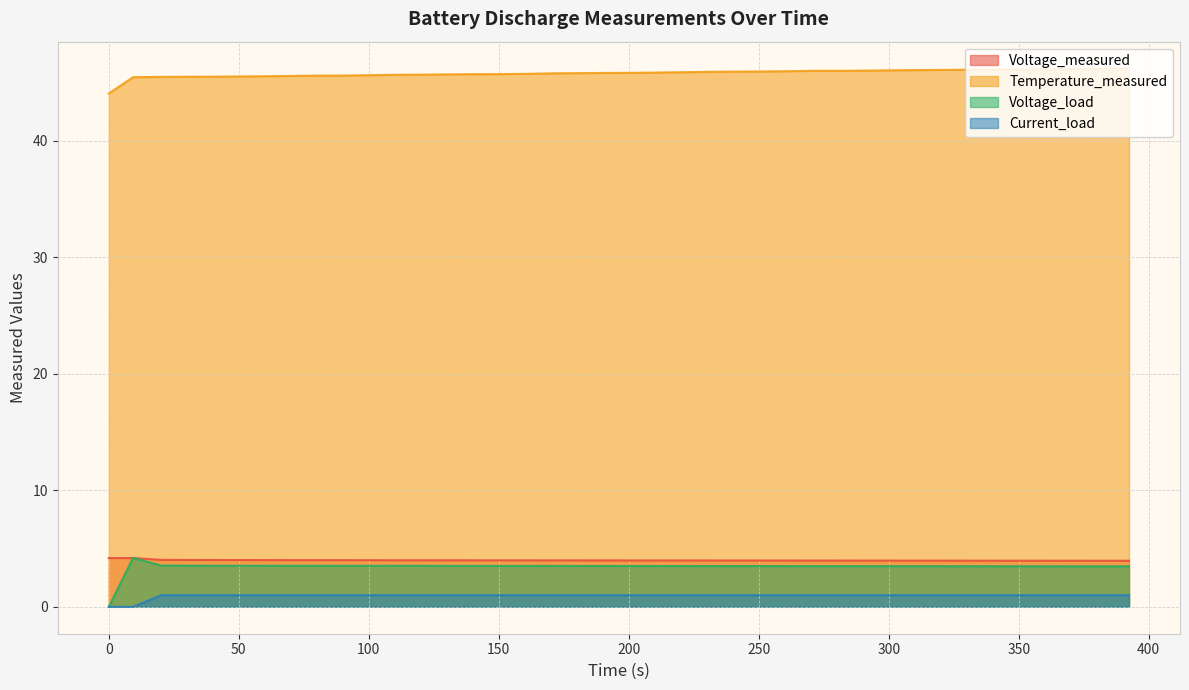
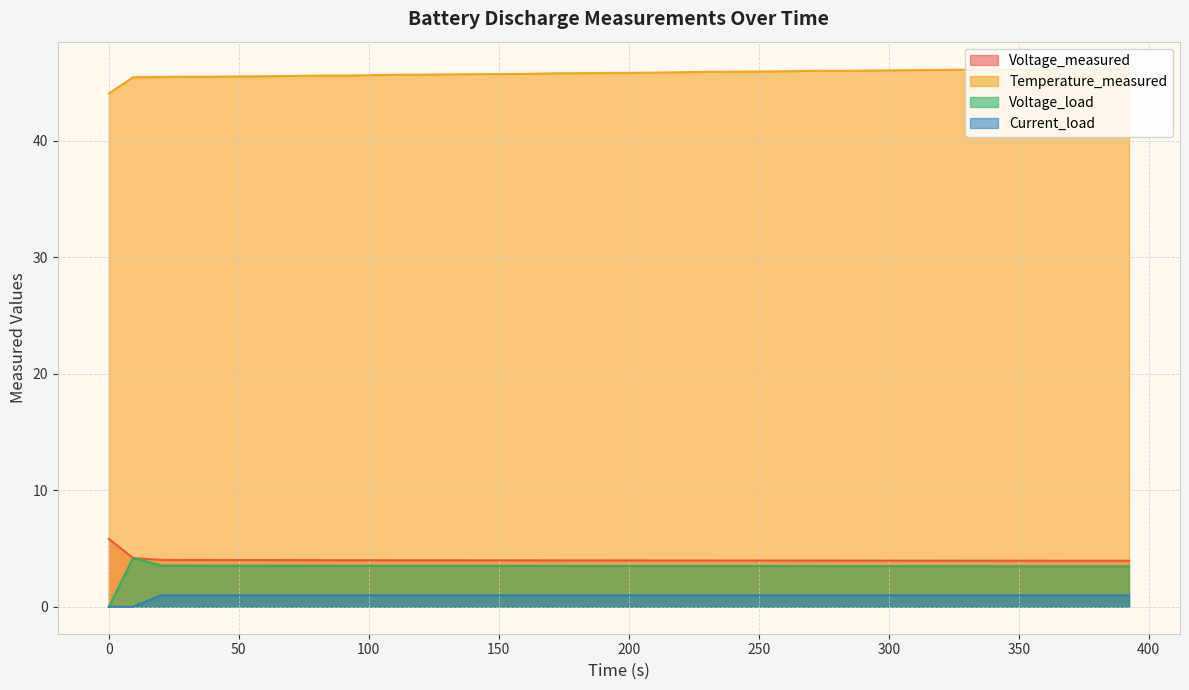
  {
    "Voltage_measured": {
-     "0": 4.2
+     "0": 5.8
    },
    "Temperature_measured": {
      "0": 44.0
    }
  }
